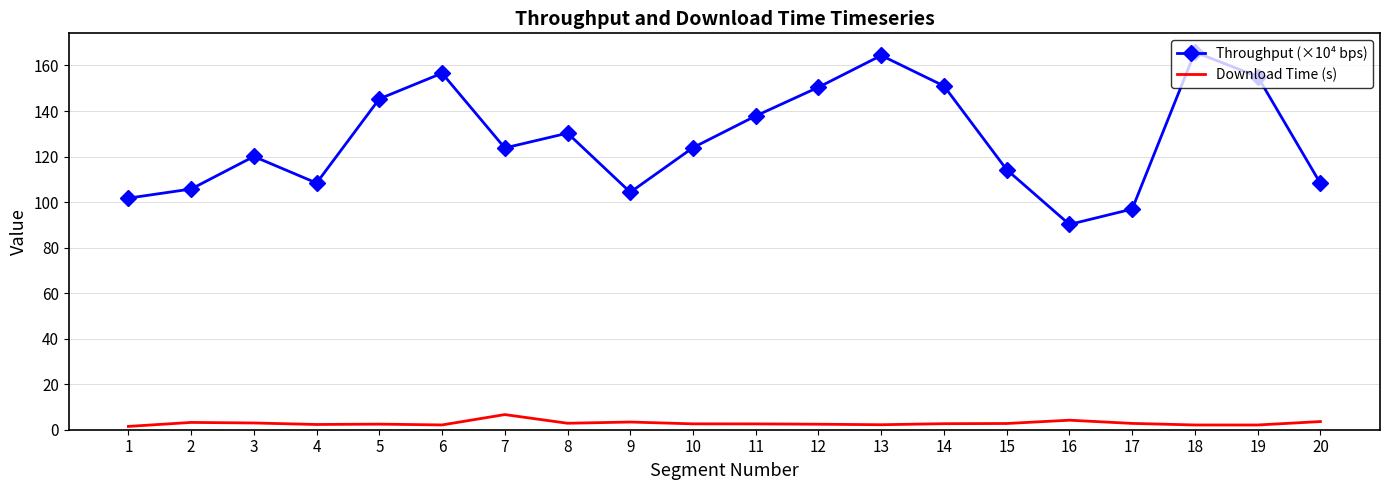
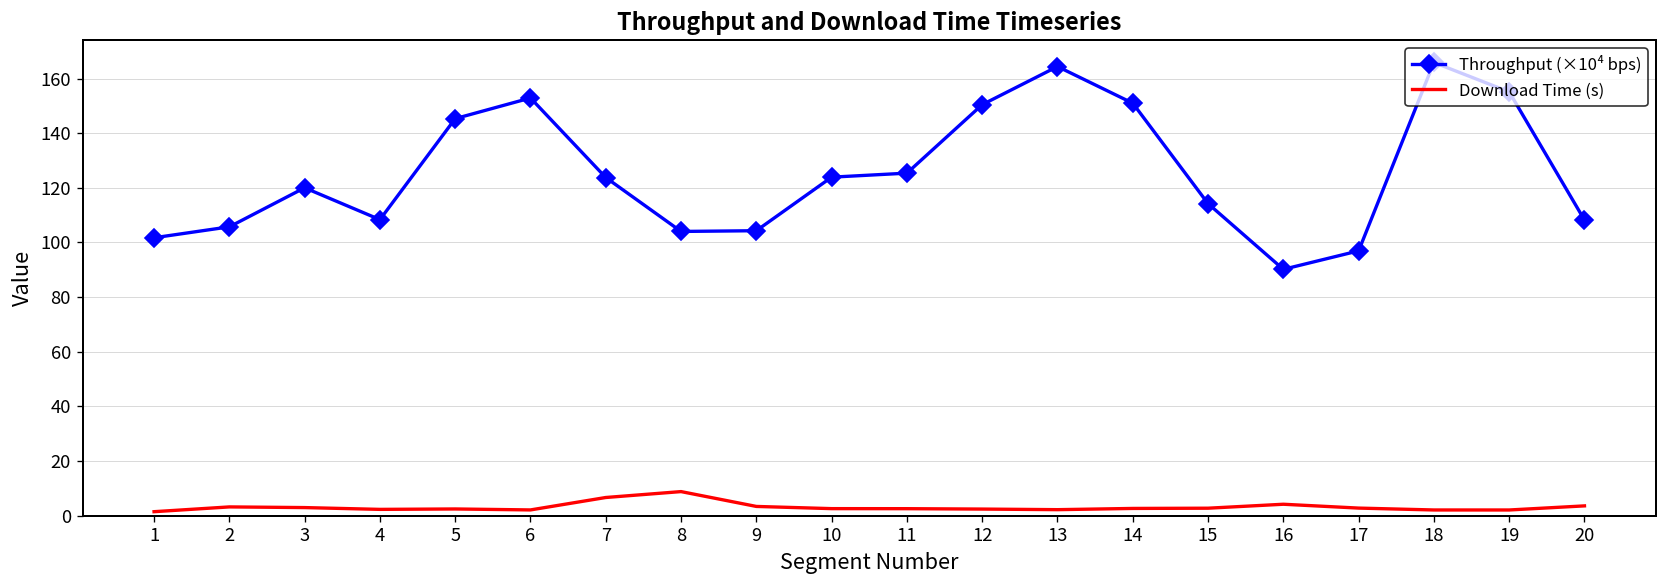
  {
    "Throughput (×10⁴ bps)": {
      "1": 102,
      "2": 106,
      "3": 120,
      "4": 108,
      "5": 145,
-     "6": 157,
+     "6": 153,
      "7": 124,
-     "8": 130,
+     "8": 104,
      "9": 104,
      "10": 124,
-     "11": 138,
+     "11": 125,
      "12": 150,
      "13": 164,
      "14": 151,
      "15": 114,
      "16": 90,
      "17": 97,
      "20": 108
    },
    "Download Time (s)": {
      "1": 1,
      "2": 3,
      "3": 3,
      "4": 2,
      "5": 2,
      "6": 2,
      "7": 7,
-     "8": 3,
+     "8": 9,
      "9": 3,
      "10": 3,
      "11": 3,
      "12": 2,
      "13": 2,
      "14": 3,
      "15": 3,
      "16": 4,
      "17": 3,
      "18": 2,
      "19": 2,
      "20": 4
    }
  }
